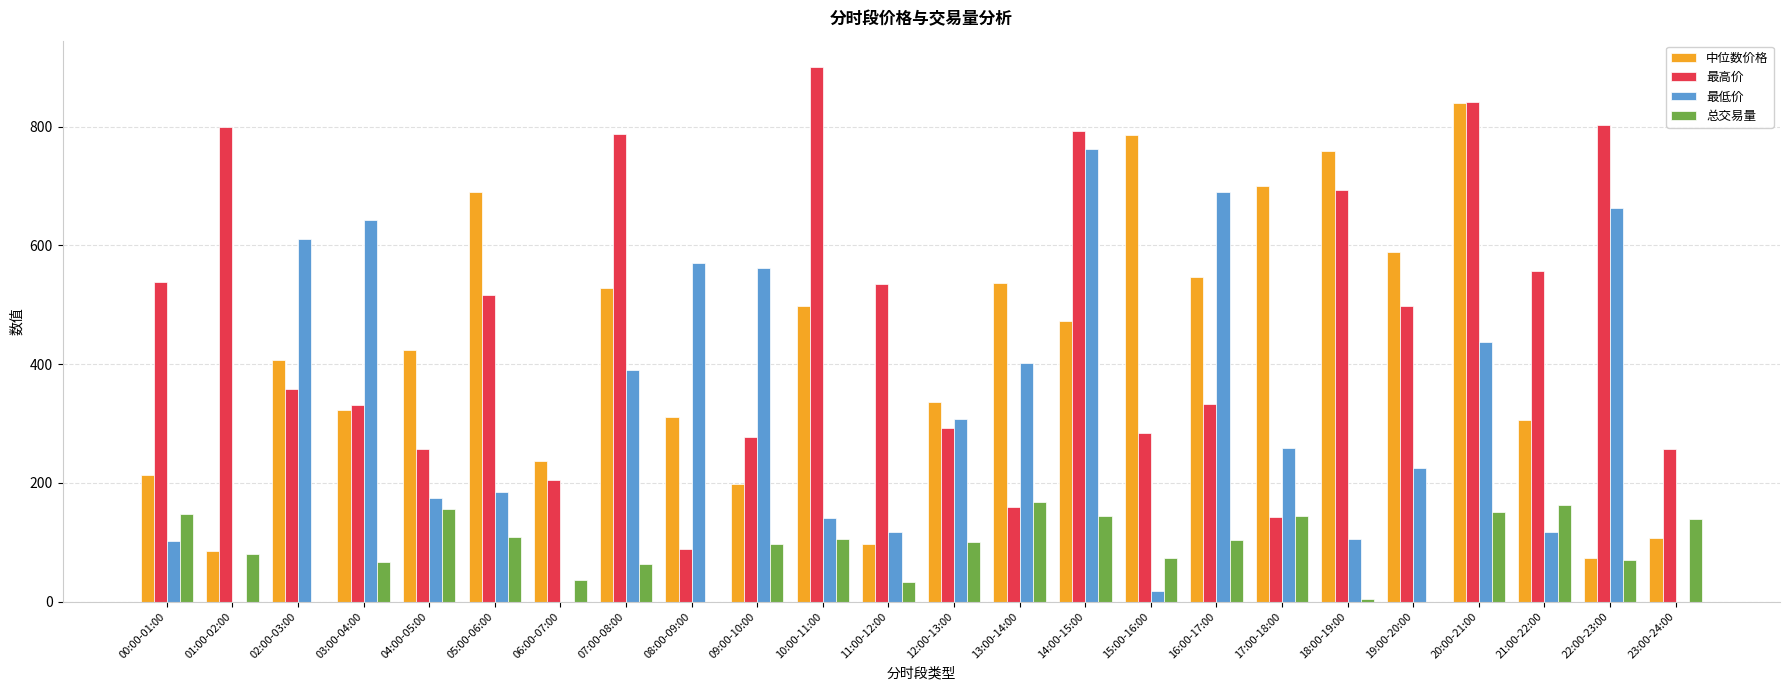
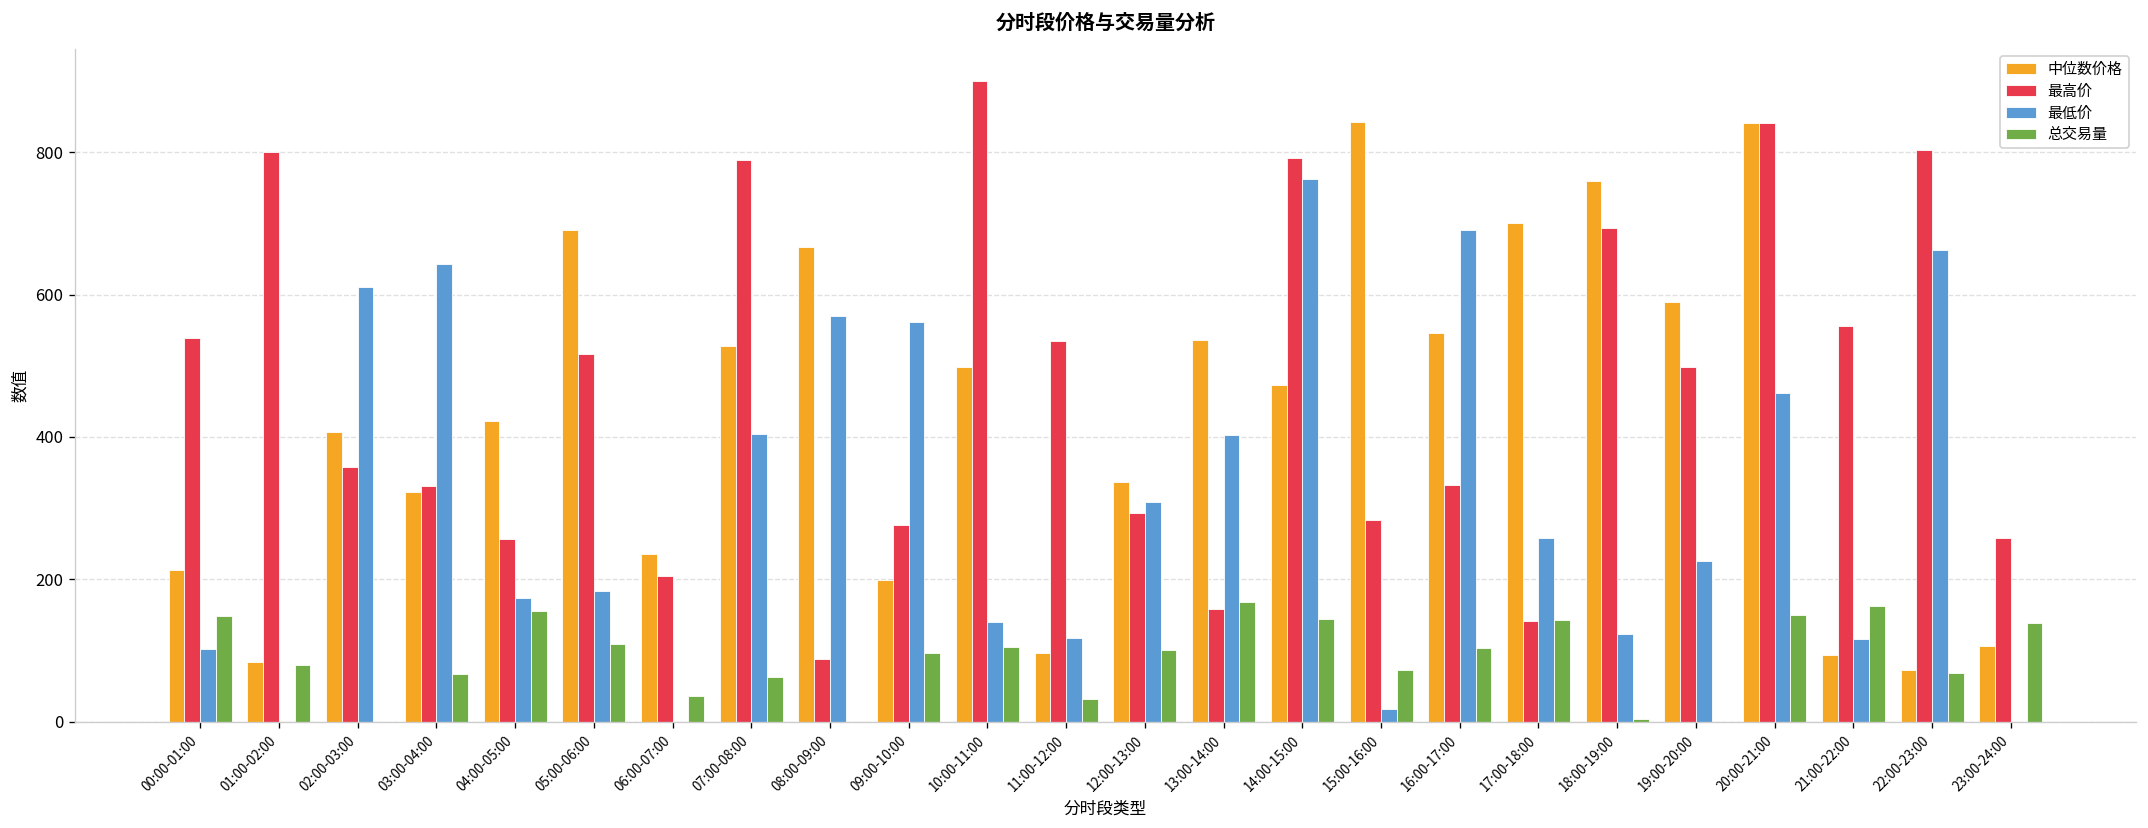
  {
    "中位数价格": {
      "00:00-01:00": 210,
      "01:00-02:00": 80,
      "02:00-03:00": 410,
      "03:00-04:00": 320,
      "04:00-05:00": 420,
      "05:00-06:00": 690,
      "06:00-07:00": 240,
      "07:00-08:00": 530,
-     "08:00-09:00": 310,
+     "08:00-09:00": 670,
      "09:00-10:00": 200,
      "10:00-11:00": 500,
      "11:00-12:00": 100,
      "12:00-13:00": 340,
      "13:00-14:00": 540,
      "14:00-15:00": 470,
-     "15:00-16:00": 790,
+     "15:00-16:00": 840,
      "16:00-17:00": 550,
      "17:00-18:00": 700,
      "18:00-19:00": 760,
      "19:00-20:00": 590,
      "20:00-21:00": 840,
-     "21:00-22:00": 310,
+     "21:00-22:00": 90,
      "22:00-23:00": 70,
      "23:00-24:00": 110
    },
    "最高价": {
      "00:00-01:00": 540,
      "01:00-02:00": 800,
      "02:00-03:00": 360,
      "03:00-04:00": 330,
      "04:00-05:00": 260,
      "05:00-06:00": 520,
      "06:00-07:00": 210,
      "07:00-08:00": 790,
      "08:00-09:00": 90,
      "09:00-10:00": 280,
      "10:00-11:00": 900,
      "11:00-12:00": 530,
      "12:00-13:00": 290,
      "13:00-14:00": 160,
      "14:00-15:00": 790,
      "15:00-16:00": 280,
      "16:00-17:00": 330,
      "17:00-18:00": 140,
      "18:00-19:00": 690,
      "19:00-20:00": 500,
      "20:00-21:00": 840,
      "21:00-22:00": 560,
      "22:00-23:00": 800,
      "23:00-24:00": 260
    },
    "最低价": {
      "00:00-01:00": 100,
      "01:00-02:00": 0,
      "02:00-03:00": 610,
      "03:00-04:00": 640,
      "04:00-05:00": 170,
      "05:00-06:00": 180,
      "06:00-07:00": 0,
-     "07:00-08:00": 390,
+     "07:00-08:00": 400,
      "08:00-09:00": 570,
      "09:00-10:00": 560,
      "10:00-11:00": 140,
      "11:00-12:00": 120,
      "12:00-13:00": 310,
      "13:00-14:00": 400,
      "14:00-15:00": 760,
      "15:00-16:00": 20,
      "16:00-17:00": 690,
      "17:00-18:00": 260,
-     "18:00-19:00": 110,
+     "18:00-19:00": 120,
      "19:00-20:00": 230,
-     "20:00-21:00": 440,
+     "20:00-21:00": 460,
      "21:00-22:00": 120,
      "22:00-23:00": 660,
      "23:00-24:00": 0
    },
    "总交易量": {
      "00:00-01:00": 150,
      "01:00-02:00": 80,
      "02:00-03:00": 0,
      "03:00-04:00": 70,
      "04:00-05:00": 160,
      "05:00-06:00": 110,
      "06:00-07:00": 40,
      "07:00-08:00": 60,
      "08:00-09:00": 0,
      "09:00-10:00": 100,
      "10:00-11:00": 110,
      "11:00-12:00": 30,
      "12:00-13:00": 100,
      "13:00-14:00": 170,
      "14:00-15:00": 140,
      "15:00-16:00": 70,
      "16:00-17:00": 100,
      "17:00-18:00": 140,
      "19:00-20:00": 0,
      "20:00-21:00": 150,
      "21:00-22:00": 160,
      "22:00-23:00": 70,
      "23:00-24:00": 140
    }
  }
